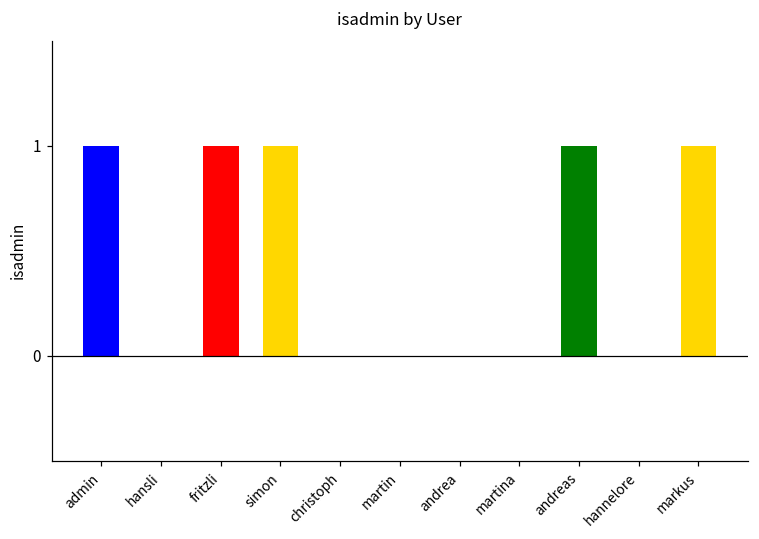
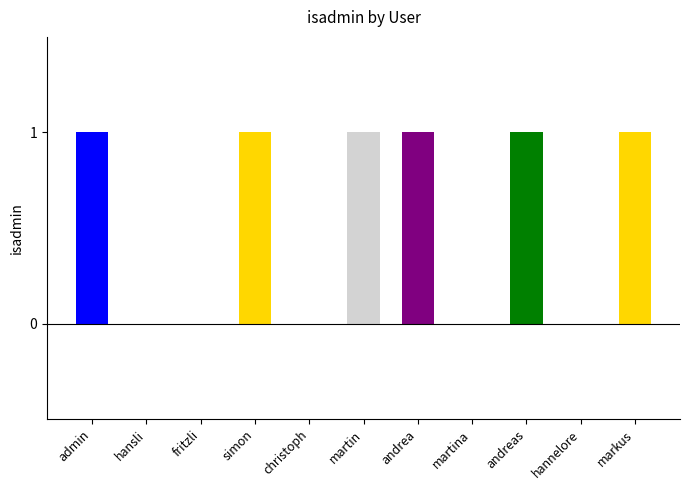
  {
    "admin": 1,
    "hansli": 0,
-   "fritzli": 1,
+   "fritzli": 0,
    "simon": 1,
    "christoph": 0,
-   "martin": 0,
-   "andrea": 0,
+   "martin": 1,
+   "andrea": 1,
    "martina": 0,
    "andreas": 1,
    "hannelore": 0,
    "markus": 1
  }
